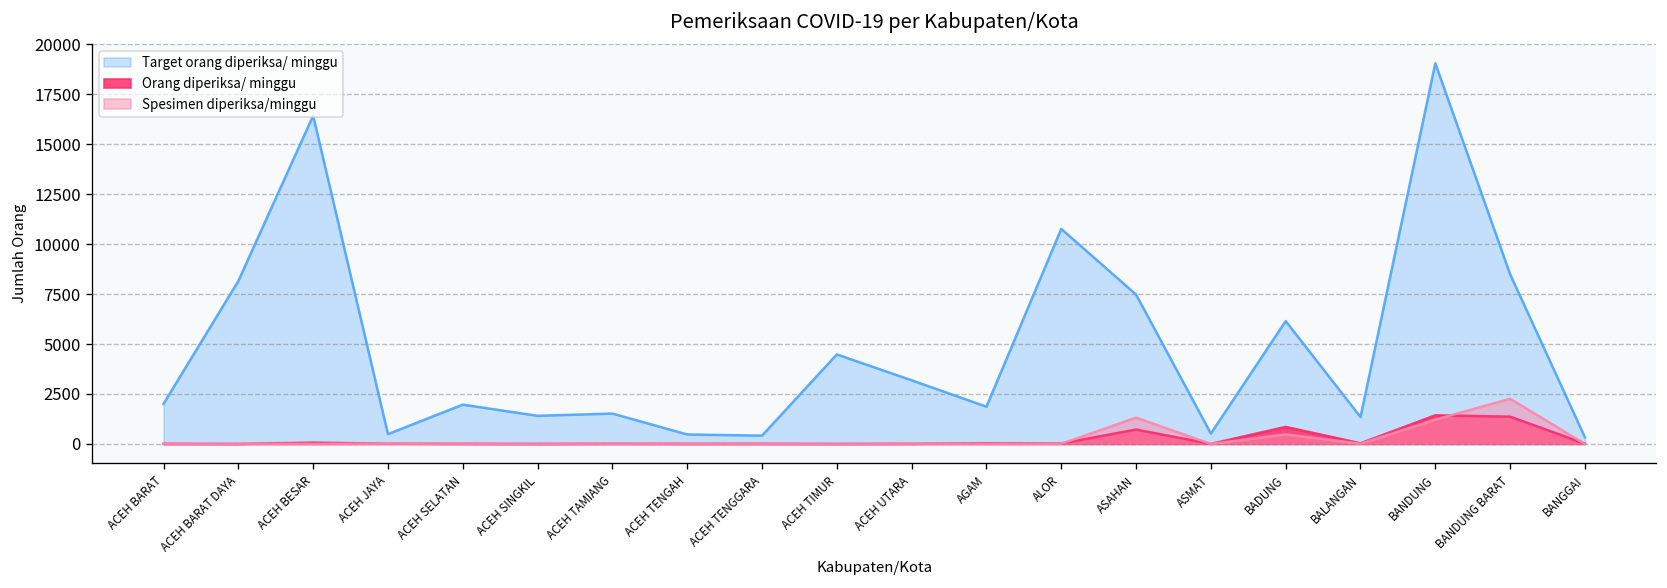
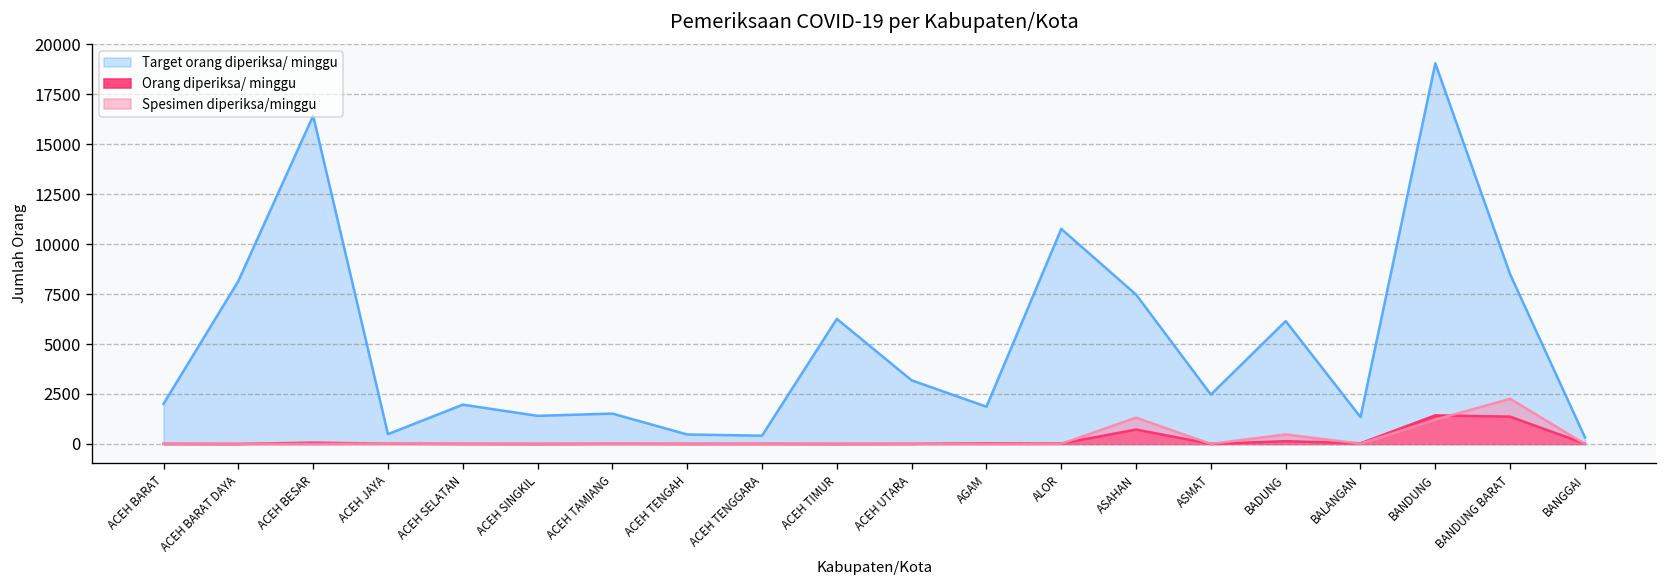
  {
    "Target orang diperiksa/ minggu": {
      "ACEH BARAT": 2000,
      "ACEH BARAT DAYA": 8200,
      "ACEH BESAR": 16400,
      "ACEH JAYA": 500,
      "ACEH SELATAN": 2000,
      "ACEH SINGKIL": 1400,
      "ACEH TAMIANG": 1500,
      "ACEH TENGAH": 500,
      "ACEH TENGGARA": 400,
-     "ACEH TIMUR": 4500,
+     "ACEH TIMUR": 6300,
      "ACEH UTARA": 3200,
      "AGAM": 1900,
      "ALOR": 10800,
      "ASAHAN": 7500,
-     "ASMAT": 500,
+     "ASMAT": 2500,
      "BADUNG": 6200,
      "BALANGAN": 1300,
      "BANDUNG": 19100,
      "BANDUNG BARAT": 8500,
      "BANGGAI": 300
    },
    "Orang diperiksa/ minggu": {
      "ASAHAN": 700,
-     "BADUNG": 900,
+     "BADUNG": 100,
      "BANDUNG": 1400,
      "BANDUNG BARAT": 1400
    },
    "Spesimen diperiksa/minggu": {
      "ASAHAN": 1300,
      "BADUNG": 500,
      "BANDUNG": 1200,
      "BANDUNG BARAT": 2300
    }
  }
